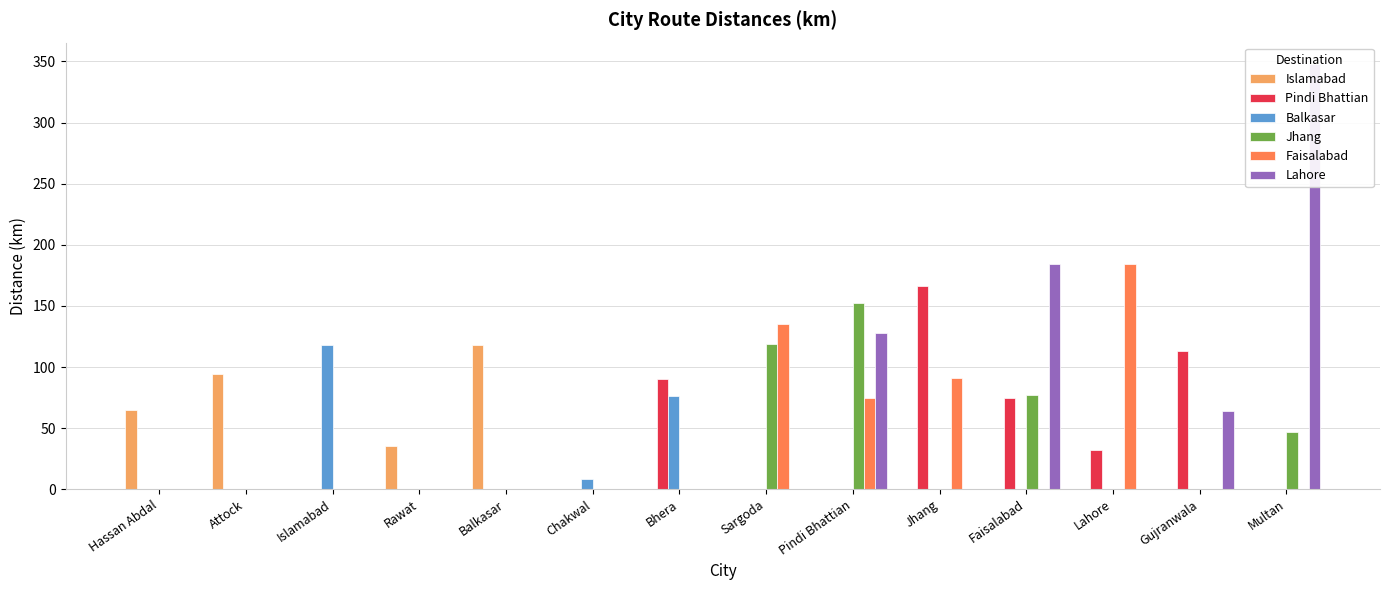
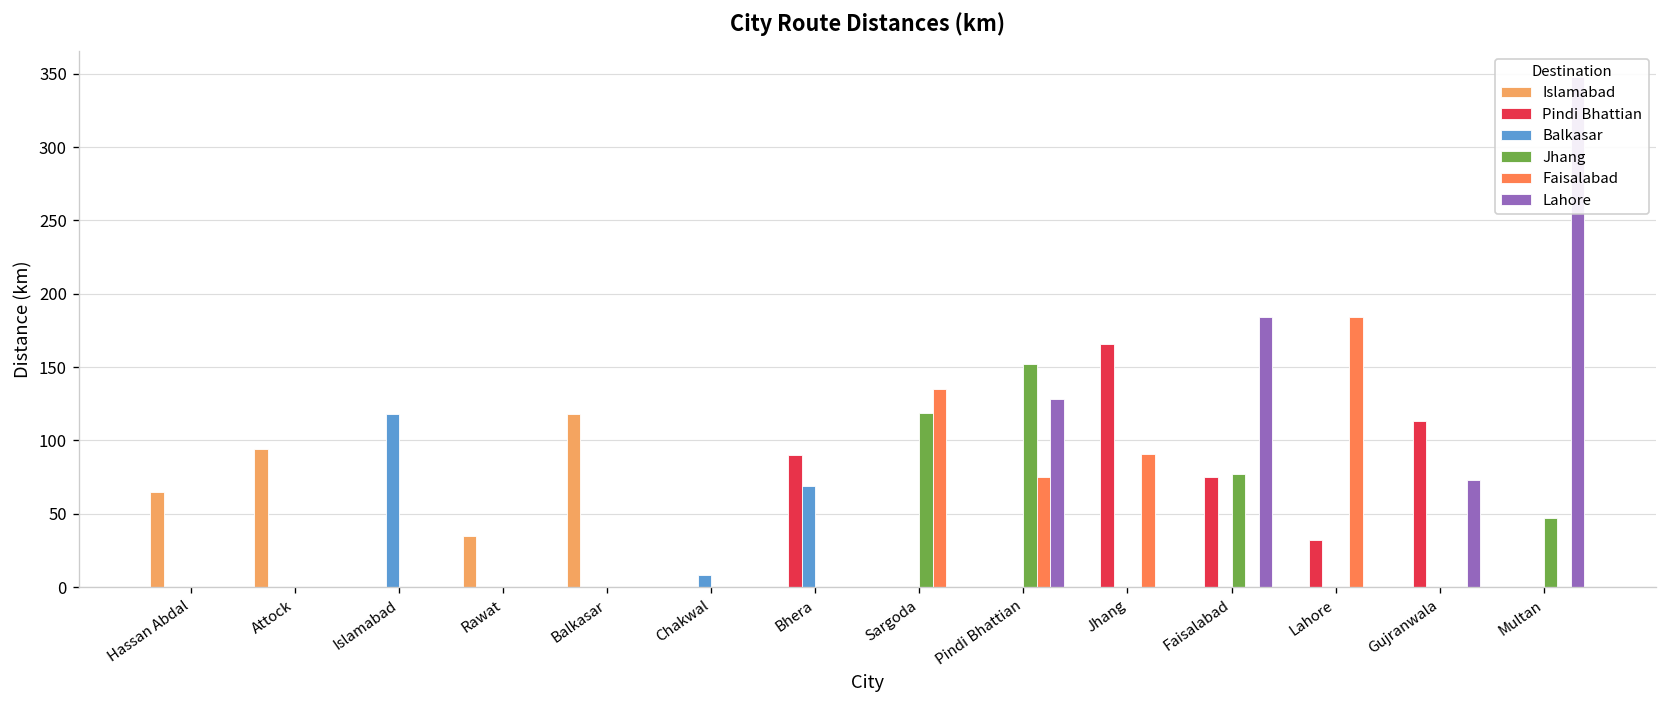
  {
    "Pindi Bhattian": {
      "Hassan Abdal": 0,
      "Attock": 0,
      "Islamabad": 0,
      "Rawat": 0,
      "Balkasar": 0,
      "Chakwal": 0,
      "Bhera": 90,
      "Sargoda": 0,
      "Pindi Bhattian": 0,
      "Jhang": 166,
      "Faisalabad": 75,
      "Lahore": 32,
      "Gujranwala": 113,
      "Multan": 0
    },
    "Balkasar": {
      "Hassan Abdal": 0,
      "Attock": 0,
      "Islamabad": 118,
      "Rawat": 0,
      "Balkasar": 0,
      "Chakwal": 8,
-     "Bhera": 76,
+     "Bhera": 69,
      "Sargoda": 0,
      "Pindi Bhattian": 0,
      "Jhang": 0,
      "Faisalabad": 0,
      "Lahore": 0,
      "Gujranwala": 0,
      "Multan": 0
    },
    "Jhang": {
      "Hassan Abdal": 0,
      "Attock": 0,
      "Islamabad": 0,
      "Rawat": 0,
      "Balkasar": 0,
      "Chakwal": 0,
      "Bhera": 0,
      "Sargoda": 119,
      "Pindi Bhattian": 152,
      "Jhang": 0,
      "Faisalabad": 77,
      "Lahore": 0,
      "Gujranwala": 0,
      "Multan": 47
    },
    "Lahore": {
      "Hassan Abdal": 0,
      "Attock": 0,
      "Islamabad": 0,
      "Rawat": 0,
      "Balkasar": 0,
      "Chakwal": 0,
      "Bhera": 0,
      "Sargoda": 0,
      "Pindi Bhattian": 128,
      "Jhang": 0,
      "Faisalabad": 184,
      "Lahore": 0,
-     "Gujranwala": 64
+     "Gujranwala": 73
    }
  }
